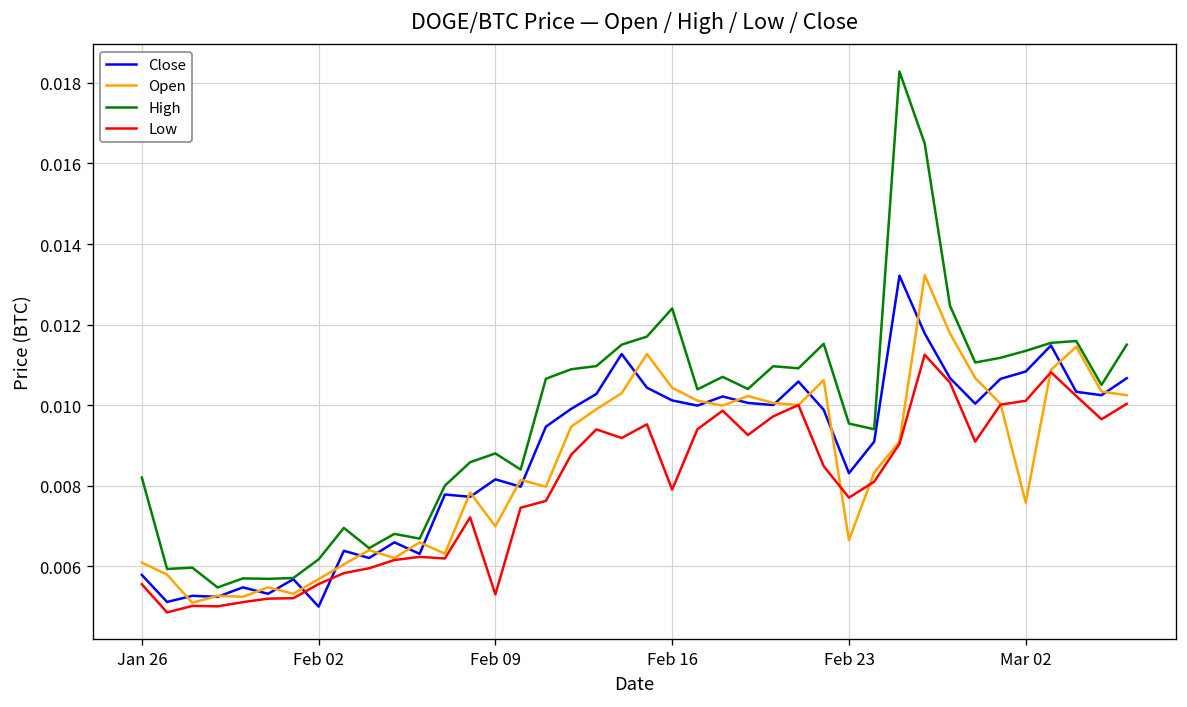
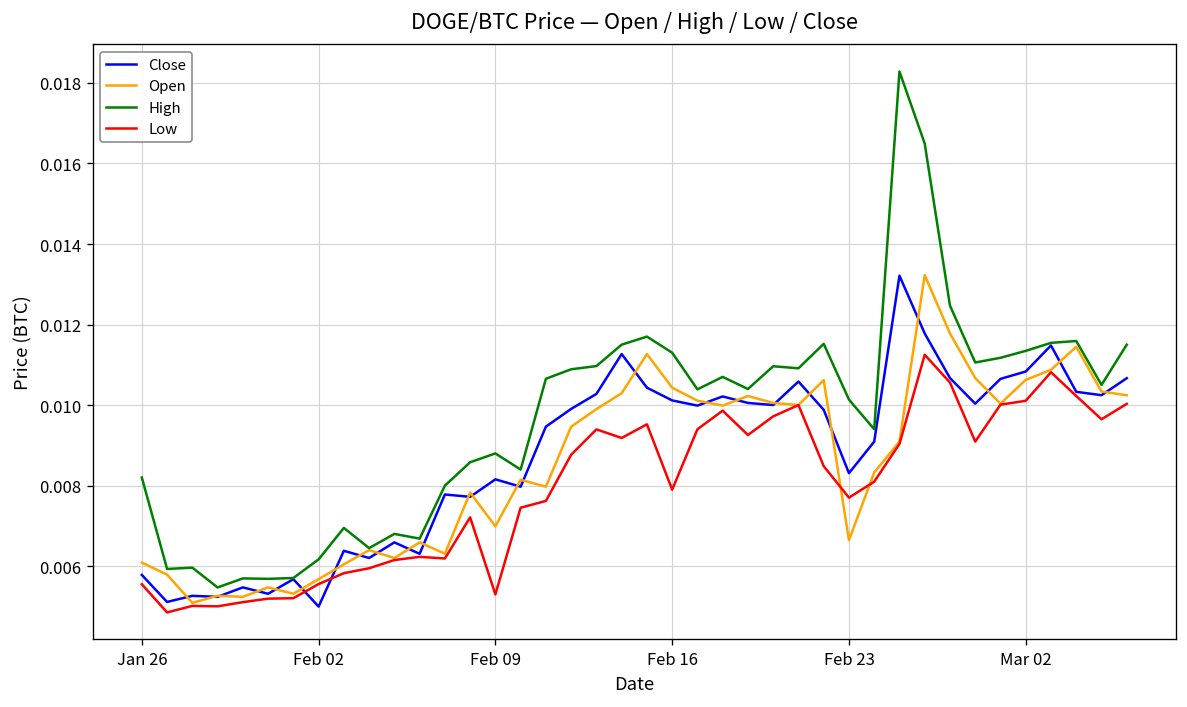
  {
    "Close": {
      "Jan 26": 0.0058,
      "Feb 02": 0.0050,
      "Feb 09": 0.0082,
      "Feb 16": 0.0101,
      "Feb 23": 0.0083,
      "Mar 02": 0.0108
    },
    "Open": {
      "Jan 26": 0.0061,
      "Feb 02": 0.0057,
      "Feb 09": 0.0070,
      "Feb 16": 0.0104,
      "Feb 23": 0.0066,
-     "Mar 02": 0.0076
+     "Mar 02": 0.0106
    },
    "High": {
      "Jan 26": 0.0082,
      "Feb 02": 0.0062,
      "Feb 09": 0.0088,
-     "Feb 16": 0.0124,
-     "Feb 23": 0.0095,
+     "Feb 16": 0.0113,
+     "Feb 23": 0.0101,
      "Mar 02": 0.0113
    },
    "Low": {
      "Jan 26": 0.0056,
      "Feb 02": 0.0056,
      "Feb 09": 0.0053,
      "Feb 16": 0.0079,
      "Feb 23": 0.0077,
      "Mar 02": 0.0101
    }
  }
